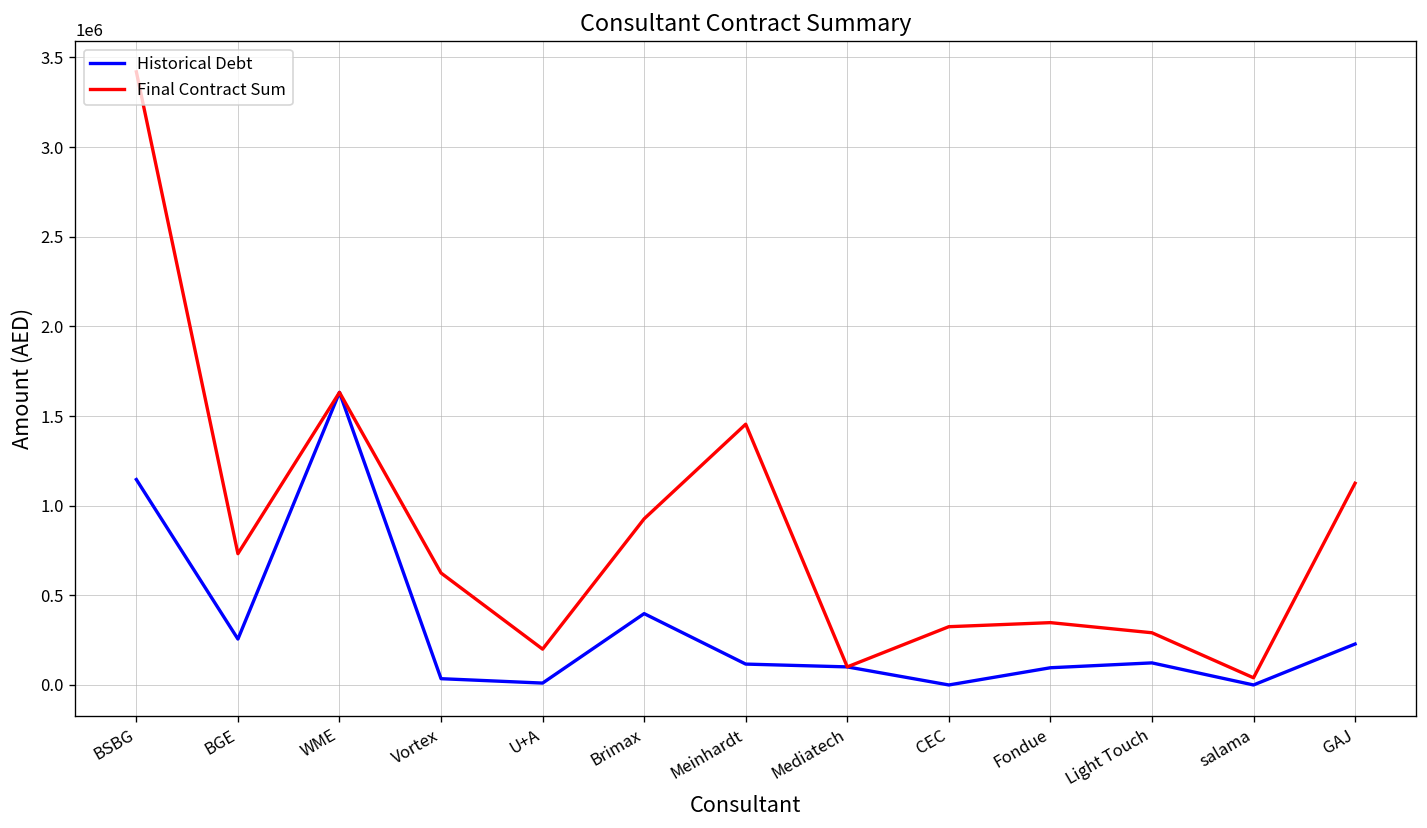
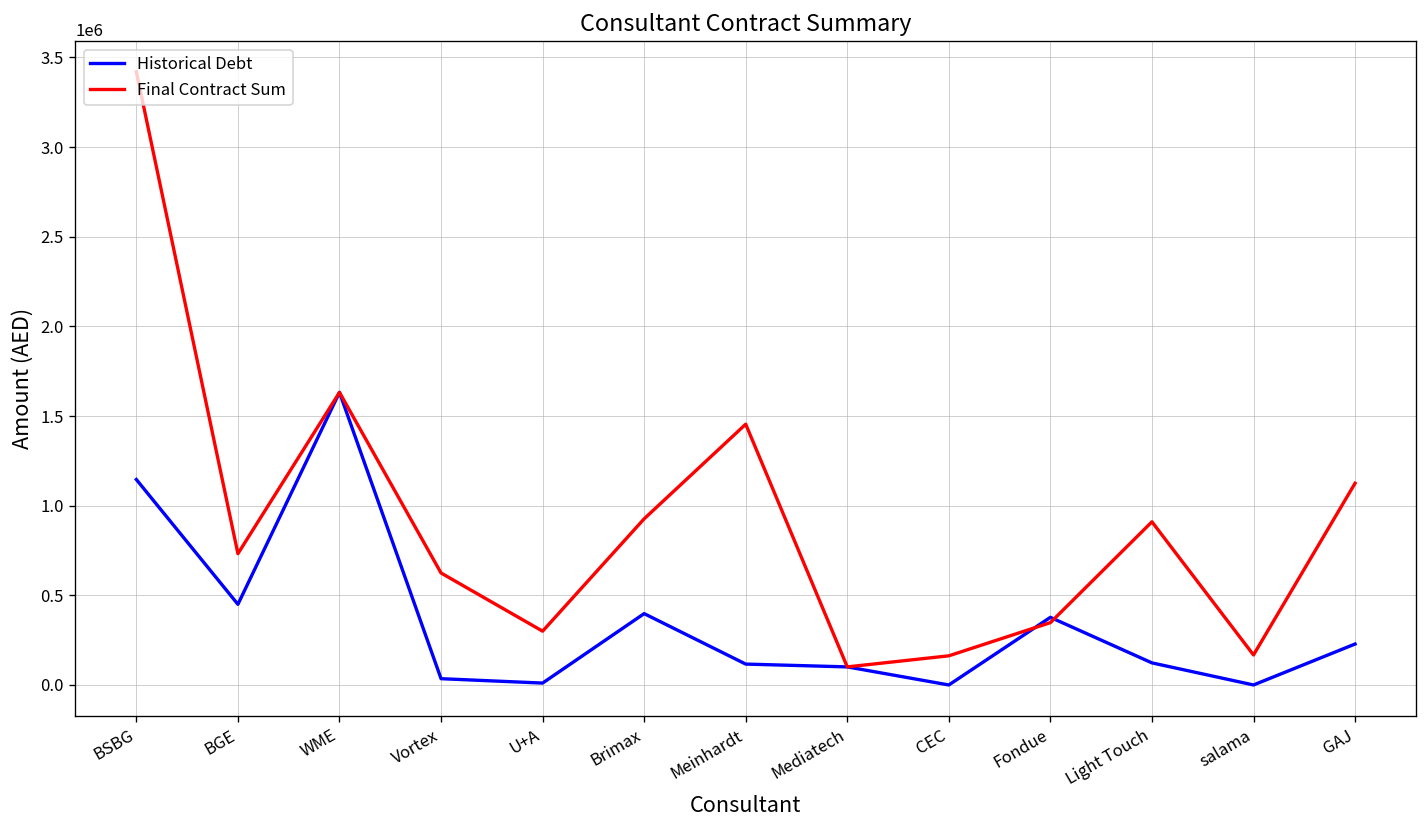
  {
    "Historical Debt": {
      "BSBG": 1150000,
-     "BGE": 260000,
+     "BGE": 450000,
      "Vortex": 40000,
      "U+A": 10000,
      "Brimax": 400000,
      "Meinhardt": 120000,
      "CEC": 0,
-     "Fondue": 100000,
+     "Fondue": 380000,
      "Light Touch": 120000,
      "salama": 0,
      "GAJ": 230000
    },
    "Final Contract Sum": {
      "BGE": 730000,
      "Vortex": 620000,
-     "U+A": 200000,
+     "U+A": 300000,
      "Brimax": 930000,
      "Meinhardt": 1450000,
-     "CEC": 330000,
+     "CEC": 160000,
      "Fondue": 350000,
-     "Light Touch": 290000,
-     "salama": 40000,
+     "Light Touch": 910000,
+     "salama": 170000,
      "GAJ": 1130000
    }
  }
